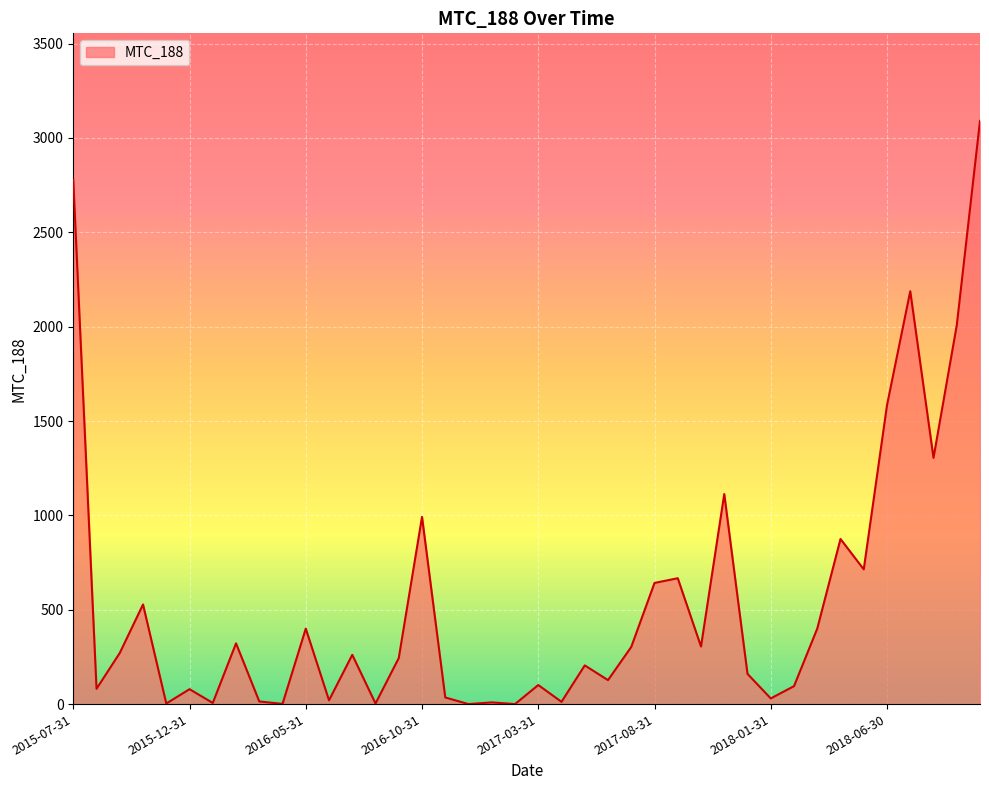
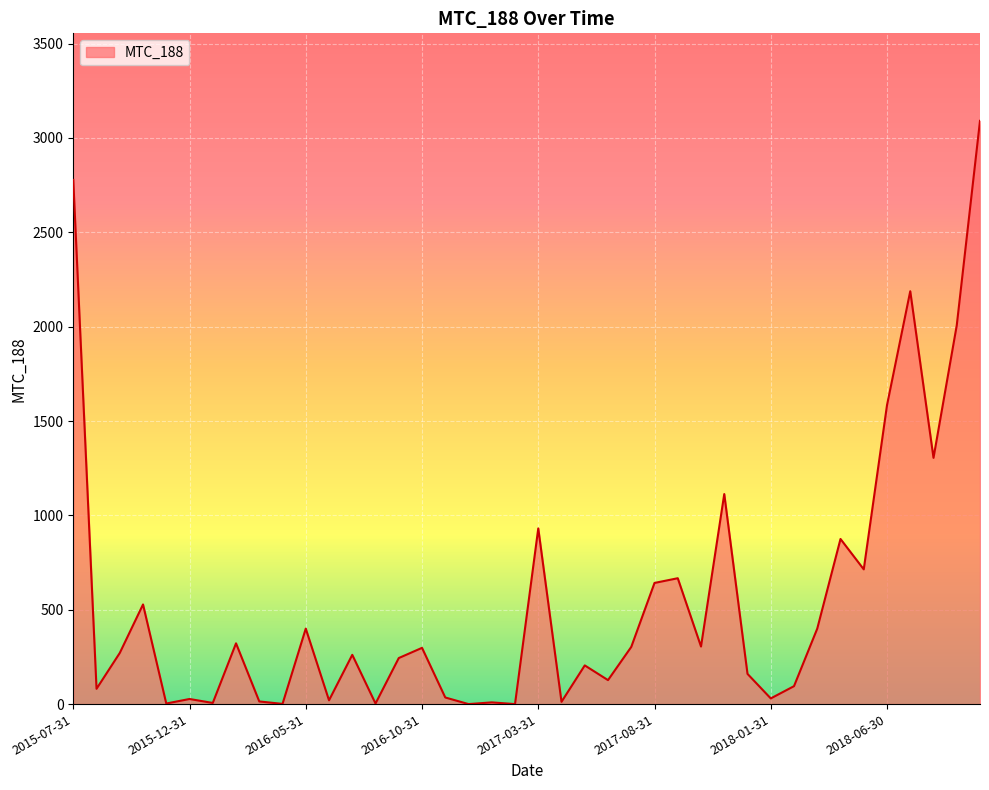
  {
    "2015-07-31": 2780,
-   "2015-12-31": 80,
+   "2015-12-31": 30,
    "2016-05-31": 400,
-   "2016-10-31": 990,
-   "2017-03-31": 100,
+   "2016-10-31": 300,
+   "2017-03-31": 930,
    "2017-08-31": 640,
    "2018-01-31": 30,
    "2018-06-30": 1580
  }
